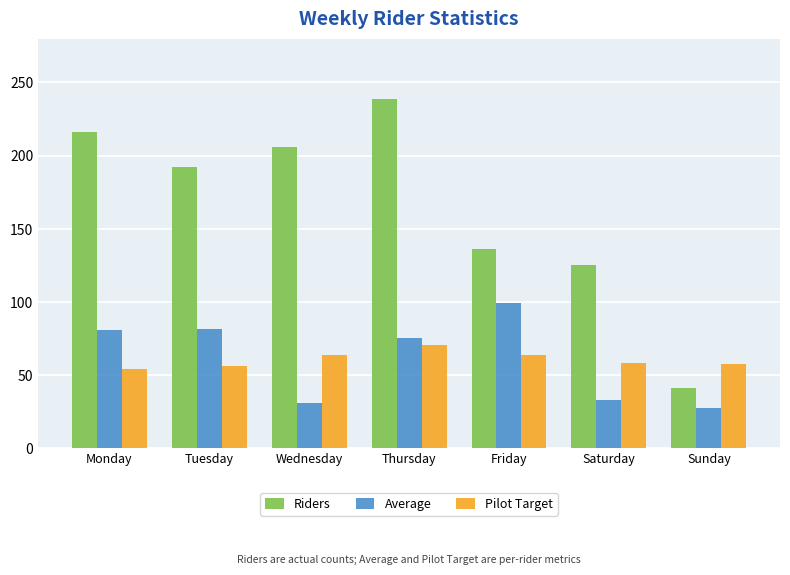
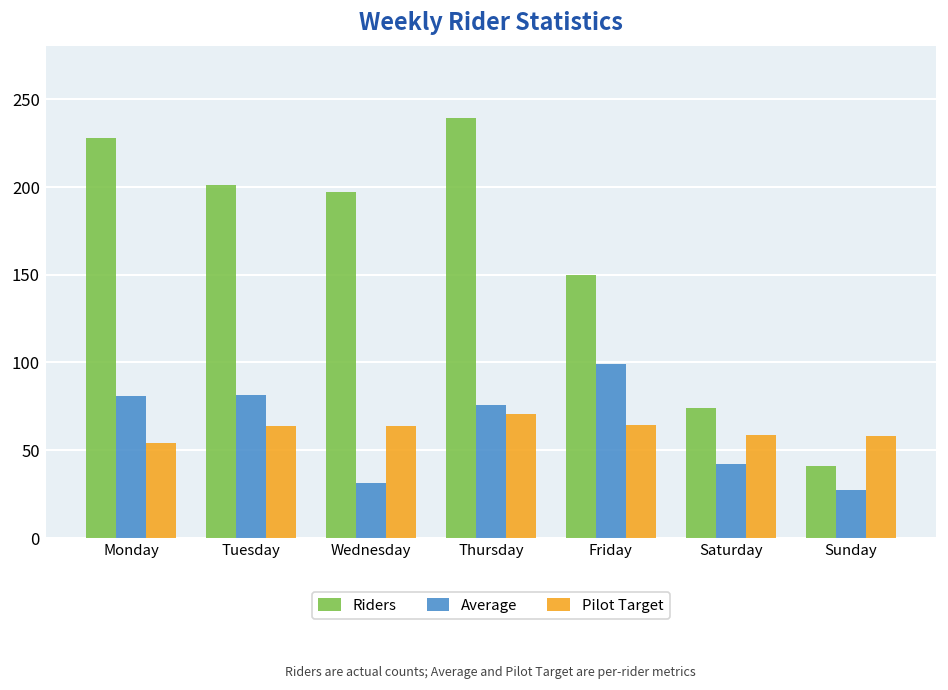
  {
    "Riders": {
-     "Monday": 216,
-     "Tuesday": 192,
-     "Wednesday": 206,
+     "Monday": 228,
+     "Tuesday": 201,
+     "Wednesday": 197,
      "Thursday": 239,
-     "Friday": 136,
-     "Saturday": 125,
+     "Friday": 150,
+     "Saturday": 74,
      "Sunday": 41
    },
    "Average": {
      "Monday": 81,
      "Tuesday": 81,
      "Wednesday": 31,
      "Thursday": 75,
      "Friday": 99,
-     "Saturday": 33,
+     "Saturday": 42,
      "Sunday": 27
    },
    "Pilot Target": {
      "Monday": 54,
-     "Tuesday": 57,
+     "Tuesday": 64,
      "Wednesday": 64,
      "Thursday": 70,
      "Friday": 64,
      "Saturday": 58,
      "Sunday": 58
    }
  }
